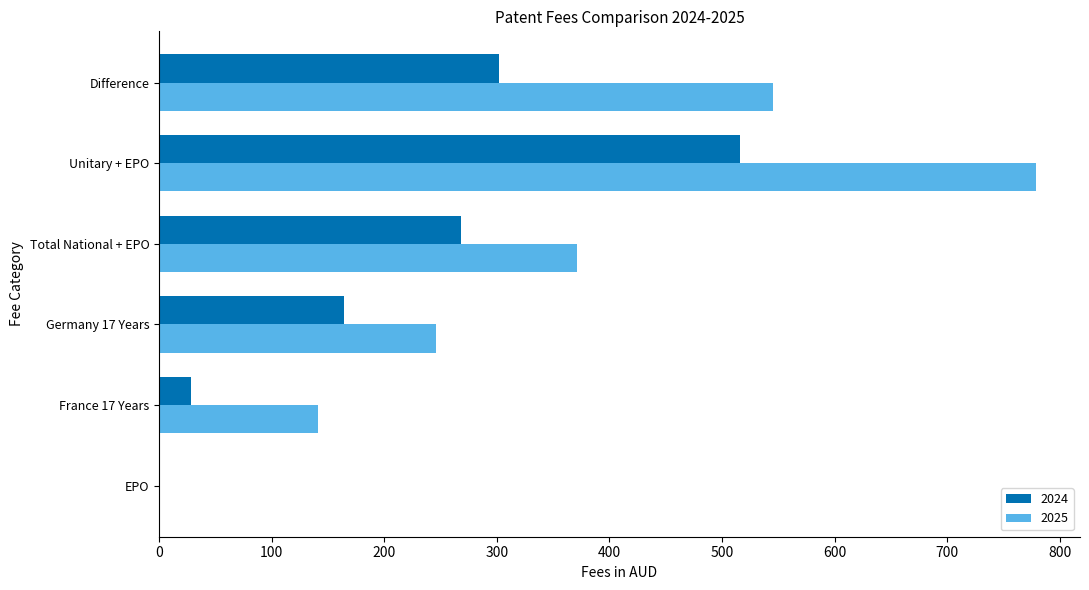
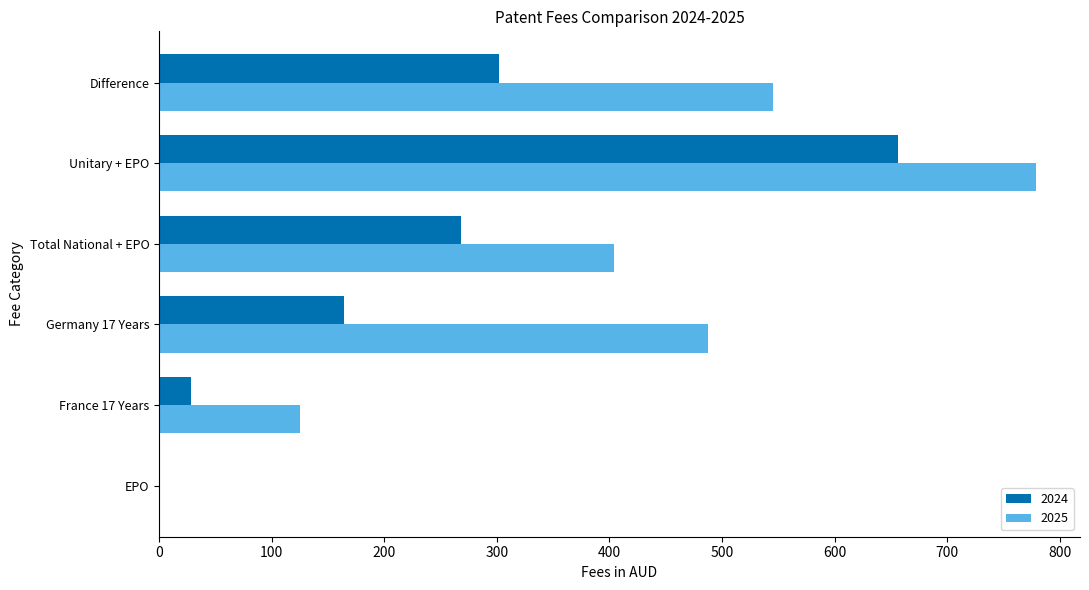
  {
    "2024": {
      "Difference": 302,
-     "Unitary + EPO": 516,
+     "Unitary + EPO": 656,
      "Total National + EPO": 268,
      "Germany 17 Years": 164,
      "France 17 Years": 28,
      "EPO": 0
    },
    "2025": {
      "Difference": 545,
      "Unitary + EPO": 779,
-     "Total National + EPO": 371,
-     "Germany 17 Years": 246,
-     "France 17 Years": 141,
+     "Total National + EPO": 404,
+     "Germany 17 Years": 488,
+     "France 17 Years": 125,
      "EPO": 0
    }
  }
